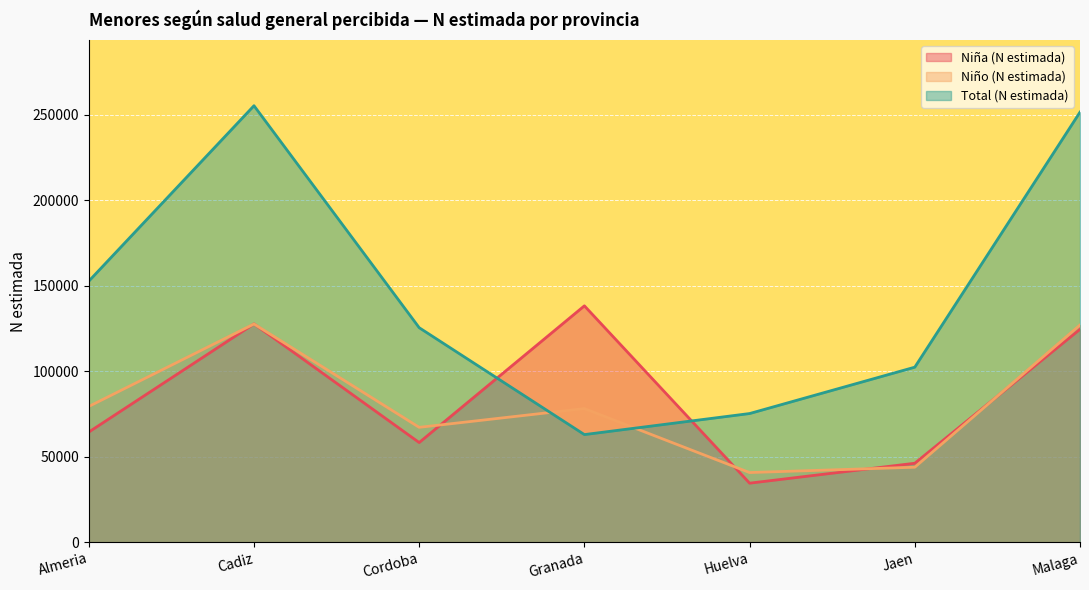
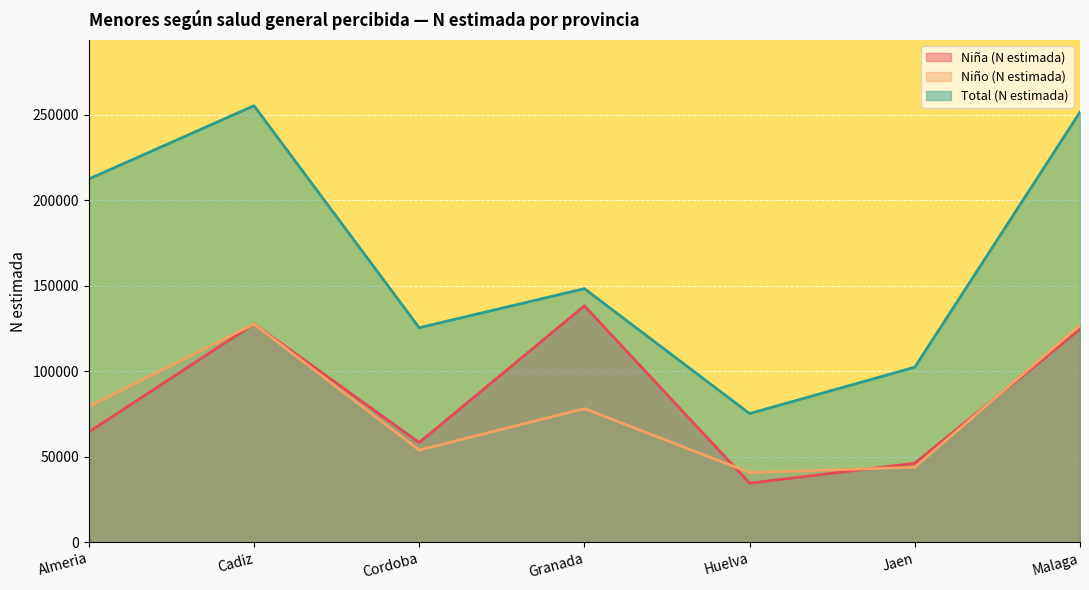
  {
    "Niña (N estimada)": {
      "Almeria": 64000,
      "Cordoba": 58000,
      "Granada": 138000,
      "Huelva": 35000,
      "Jaen": 46000,
      "Malaga": 125000
    },
    "Niño (N estimada)": {
      "Almeria": 79000,
-     "Cordoba": 67000,
+     "Cordoba": 54000,
      "Granada": 78000,
      "Huelva": 41000,
      "Jaen": 44000,
      "Malaga": 127000
    },
    "Total (N estimada)": {
-     "Almeria": 153000,
+     "Almeria": 212000,
      "Cadiz": 255000,
      "Cordoba": 125000,
-     "Granada": 63000,
+     "Granada": 148000,
      "Huelva": 75000,
      "Jaen": 102000,
      "Malaga": 252000
    }
  }
